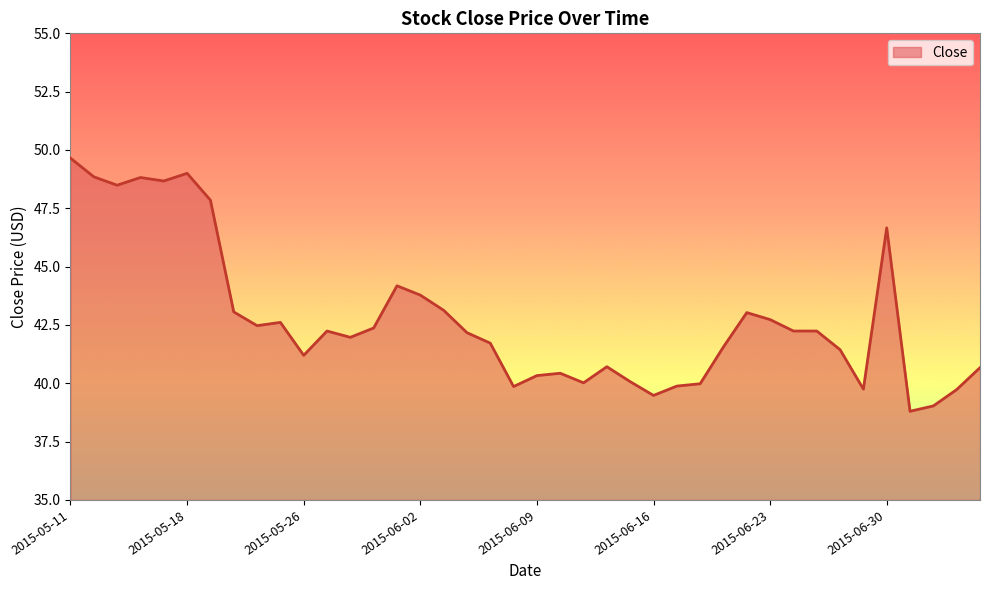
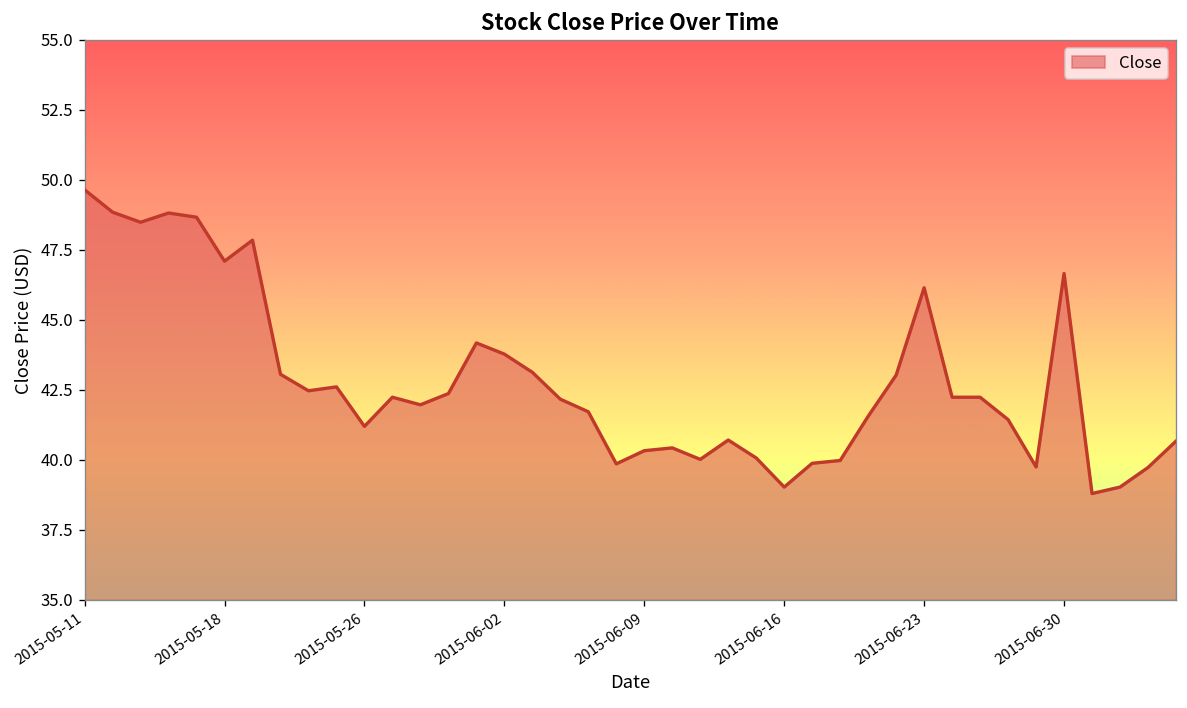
  {
    "2015-05-11": 49.7,
-   "2015-05-18": 49.0,
+   "2015-05-18": 47.1,
    "2015-05-26": 41.2,
    "2015-06-02": 43.8,
    "2015-06-09": 40.3,
-   "2015-06-16": 39.5,
-   "2015-06-23": 42.7,
+   "2015-06-16": 39.0,
+   "2015-06-23": 46.2,
    "2015-06-30": 46.7
  }
